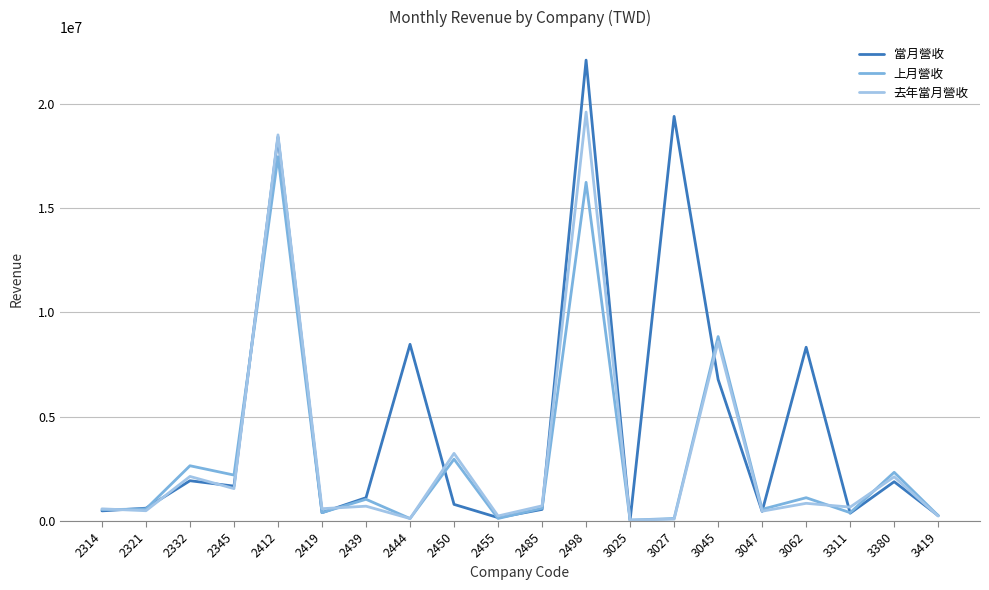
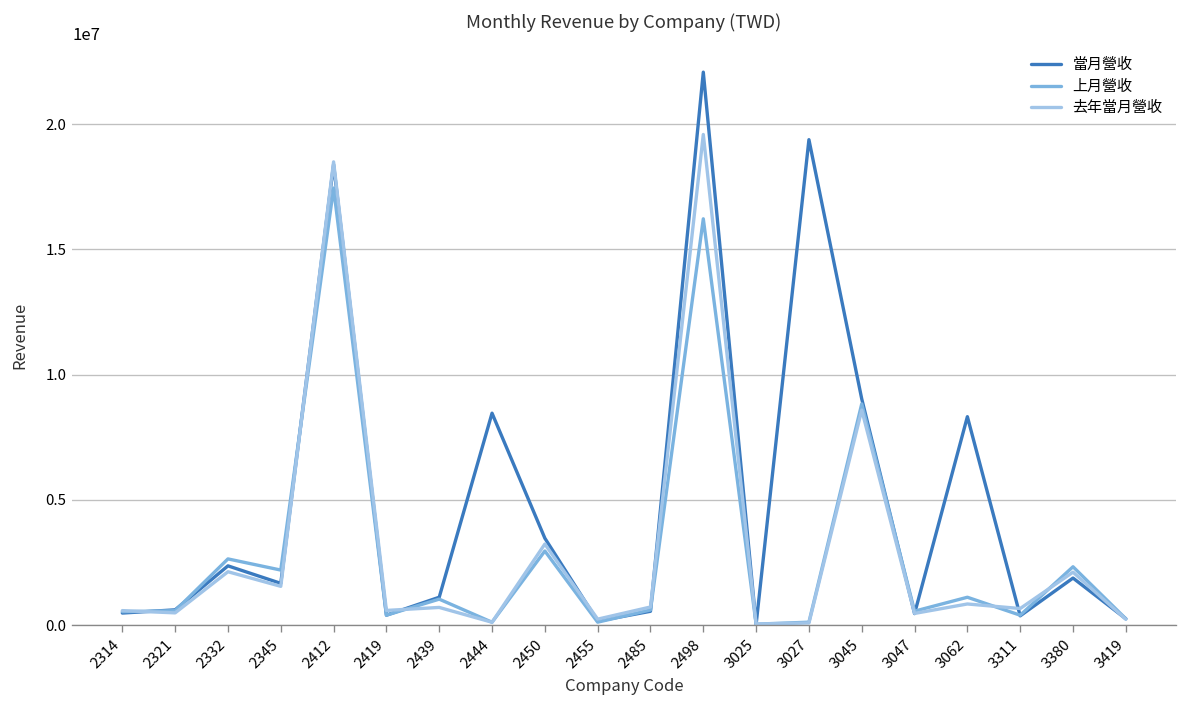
  {
    "當月營收": {
-     "2332": 1900000,
+     "2332": 2400000,
      "2444": 8500000,
-     "2450": 800000,
+     "2450": 3500000,
      "2498": 22100000,
      "3027": 19400000,
-     "3045": 6800000,
+     "3045": 9000000,
      "3062": 8300000,
      "3380": 1900000
    }
  }
